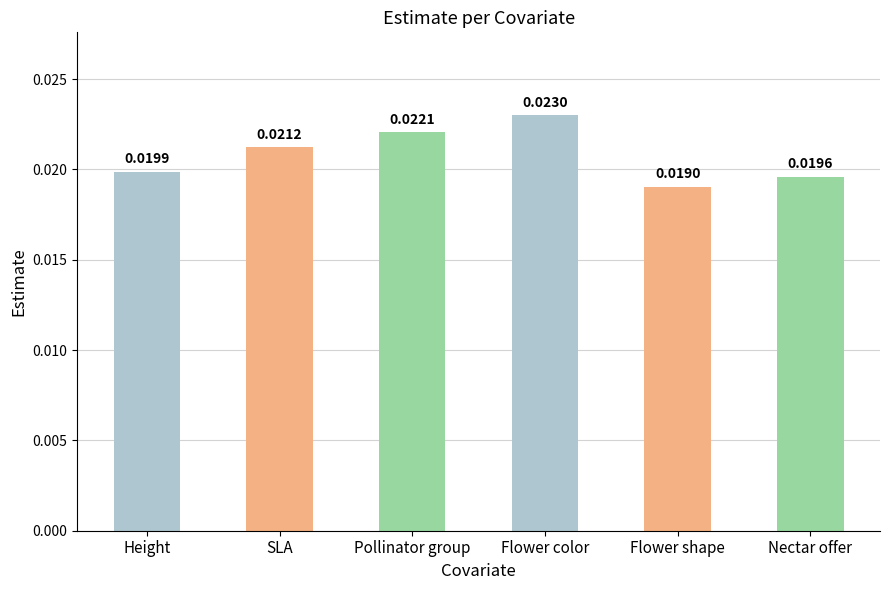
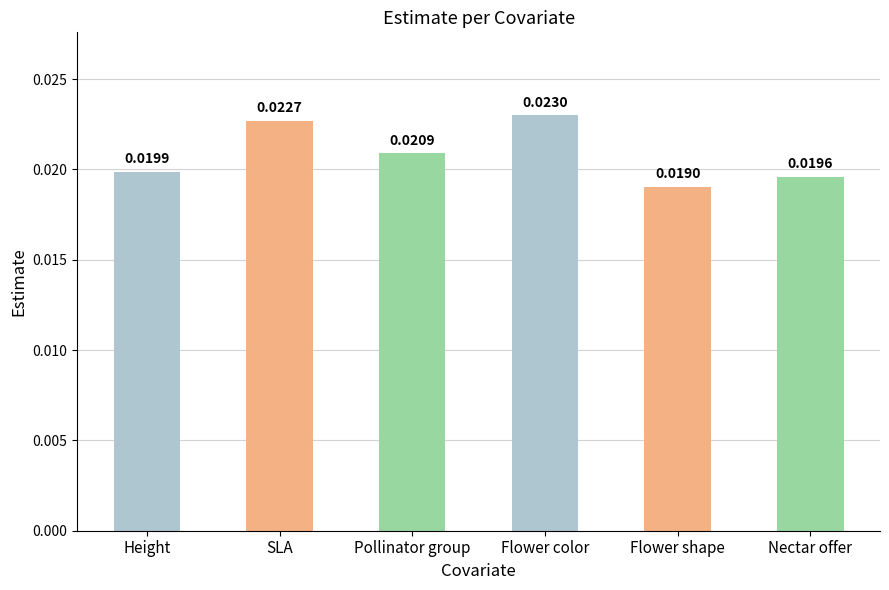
  {
    "Height": 0.0199,
-   "SLA": 0.0212,
-   "Pollinator group": 0.0221,
+   "SLA": 0.0227,
+   "Pollinator group": 0.0209,
    "Flower color": 0.0230,
    "Flower shape": 0.0190,
    "Nectar offer": 0.0196
  }
